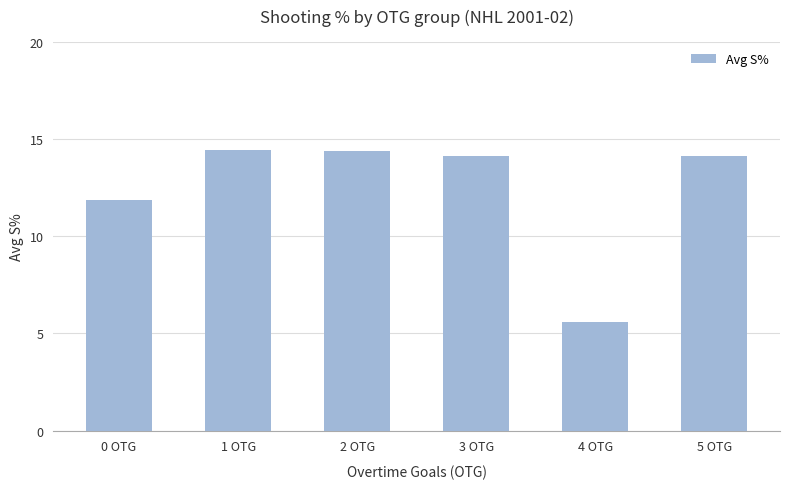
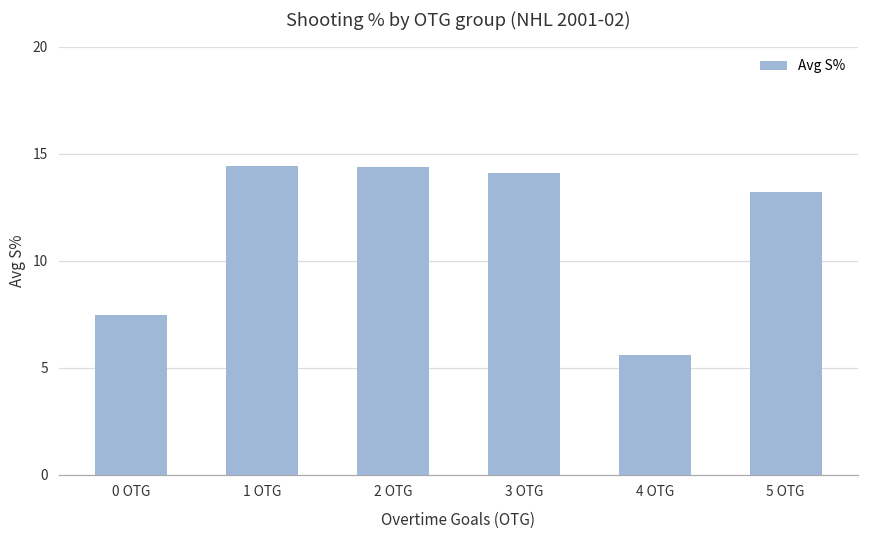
  {
-   "0 OTG": 11.9,
+   "0 OTG": 7.5,
    "1 OTG": 14.4,
    "2 OTG": 14.4,
    "3 OTG": 14.1,
    "4 OTG": 5.6,
-   "5 OTG": 14.1
+   "5 OTG": 13.2
  }
